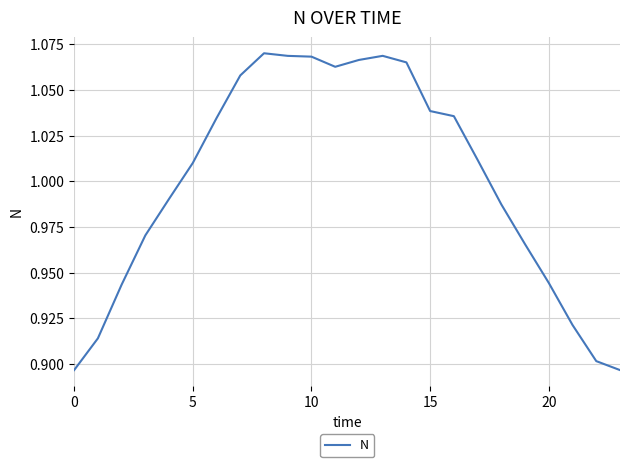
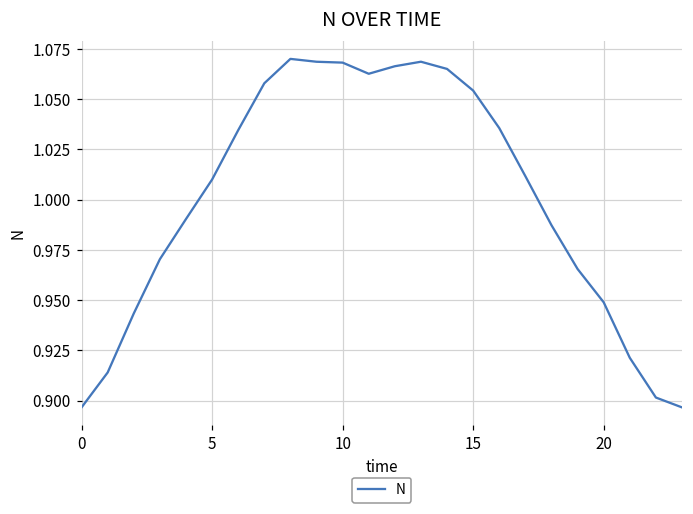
  {
    "0": 0.897,
    "5": 1.010,
    "10": 1.068,
-   "15": 1.038,
-   "20": 0.944
+   "15": 1.054,
+   "20": 0.949
  }
